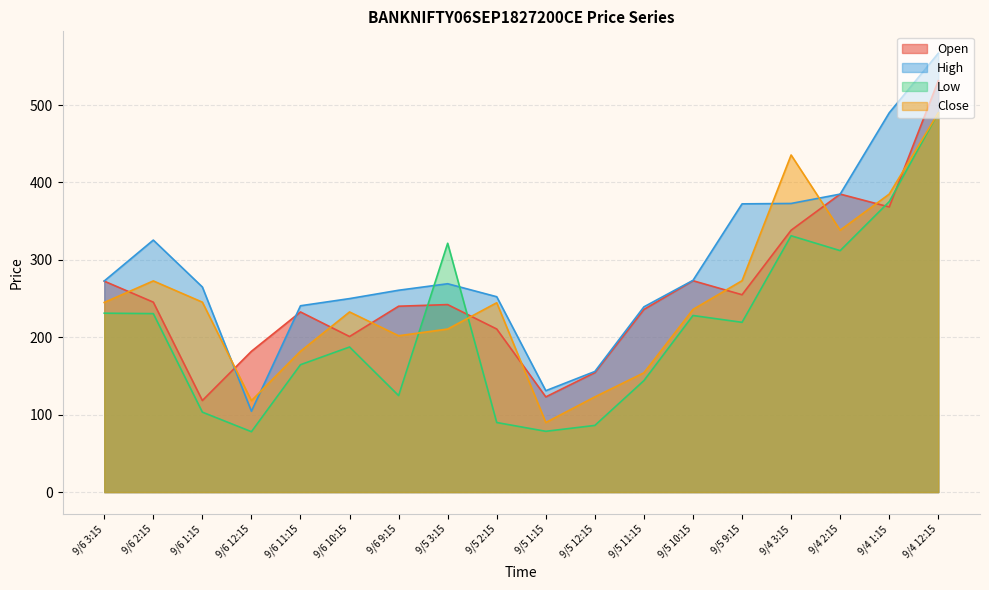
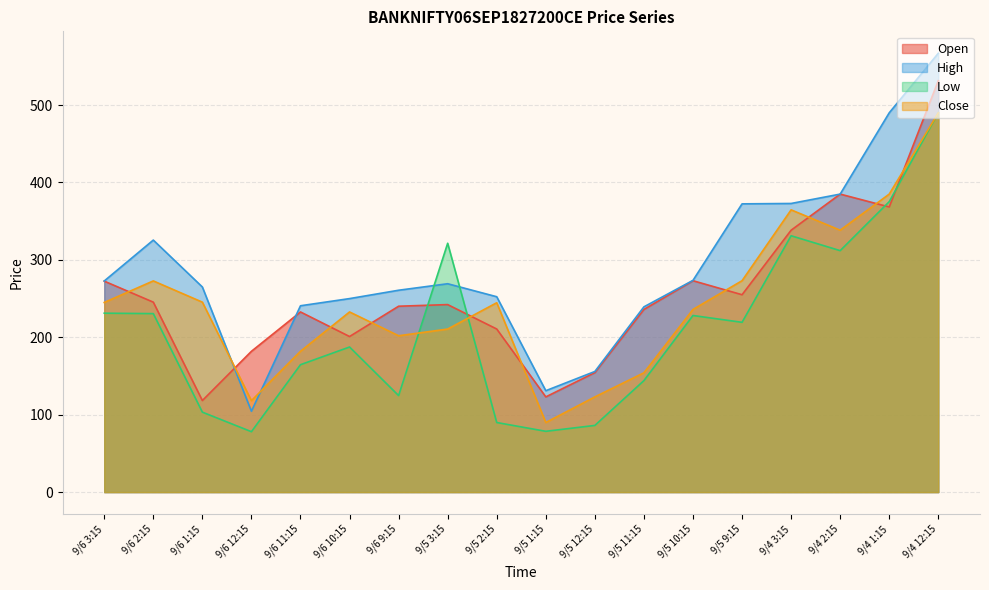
  {
    "Open": {
      "9/6 2:15": 250,
      "9/6 1:15": 120,
      "9/6 12:15": 180,
      "9/6 11:15": 230,
      "9/6 10:15": 200,
      "9/6 9:15": 240,
      "9/5 3:15": 240,
      "9/5 2:15": 210,
      "9/5 1:15": 120,
      "9/5 11:15": 240,
      "9/5 9:15": 260,
      "9/4 3:15": 340,
      "9/4 1:15": 370
    },
    "High": {
      "9/6 2:15": 330,
      "9/6 1:15": 270,
      "9/6 12:15": 100,
      "9/6 11:15": 240,
      "9/6 10:15": 250,
      "9/6 9:15": 260,
      "9/5 3:15": 270,
      "9/5 2:15": 250,
      "9/5 1:15": 130,
      "9/5 11:15": 240,
      "9/5 9:15": 370,
      "9/4 3:15": 370,
      "9/4 1:15": 490
    },
    "Low": {
      "9/6 3:15": 230,
      "9/6 2:15": 230,
      "9/6 1:15": 100,
      "9/6 12:15": 80,
      "9/6 11:15": 160,
      "9/6 10:15": 190,
      "9/6 9:15": 120,
      "9/5 3:15": 320,
      "9/5 2:15": 90,
      "9/5 1:15": 80,
      "9/5 12:15": 90,
      "9/5 11:15": 140,
      "9/5 10:15": 230,
      "9/5 9:15": 220,
      "9/4 3:15": 330,
      "9/4 2:15": 310,
      "9/4 1:15": 380
    },
    "Close": {
      "9/6 3:15": 250,
      "9/6 2:15": 270,
      "9/6 1:15": 250,
      "9/6 12:15": 120,
      "9/6 11:15": 180,
      "9/6 10:15": 230,
      "9/6 9:15": 200,
      "9/5 3:15": 210,
      "9/5 2:15": 240,
      "9/5 1:15": 90,
      "9/5 12:15": 120,
      "9/5 11:15": 150,
      "9/5 10:15": 240,
      "9/5 9:15": 270,
-     "9/4 3:15": 440,
+     "9/4 3:15": 360,
      "9/4 2:15": 340,
      "9/4 1:15": 390
    }
  }
